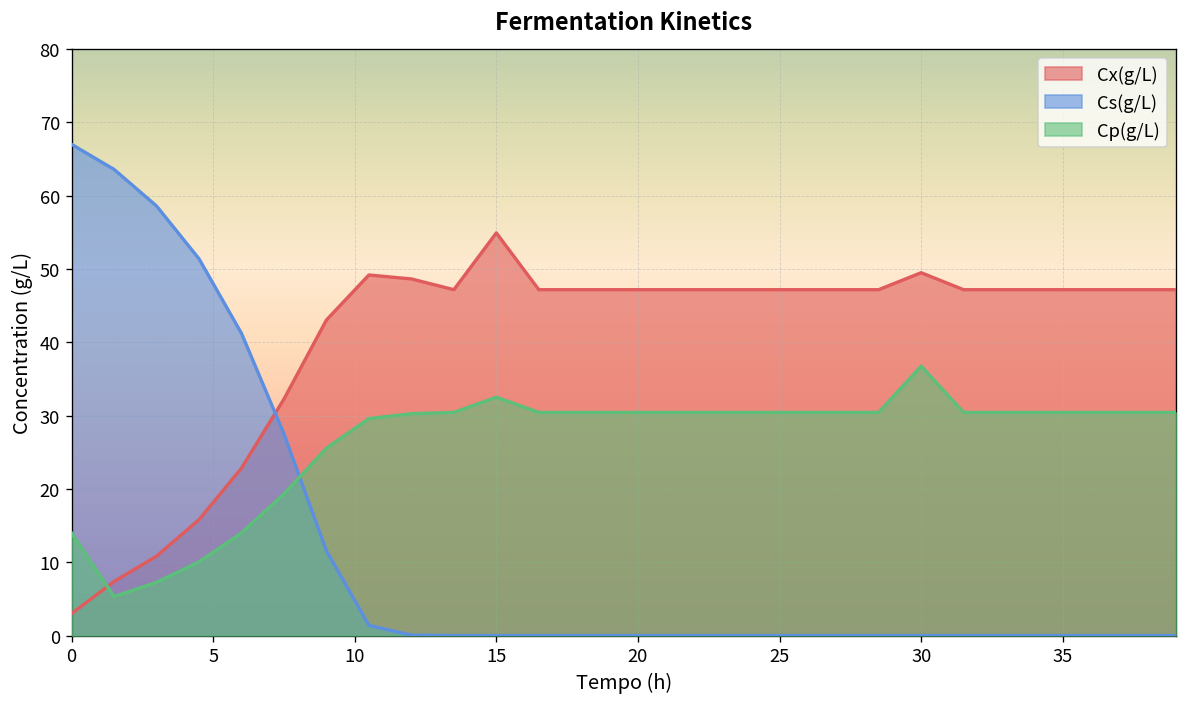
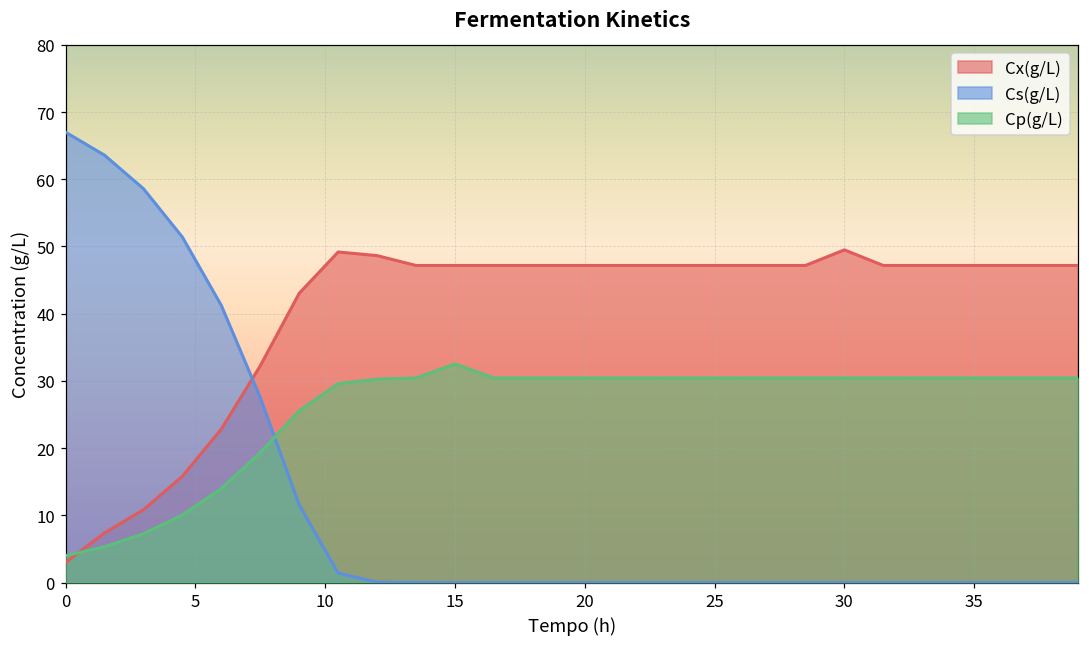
  {
    "Cx(g/L)": {
      "0": 3,
-     "15": 55,
+     "15": 47,
      "30": 49
    },
    "Cs(g/L)": {
      "0": 67,
      "15": 0,
      "30": 0
    },
    "Cp(g/L)": {
-     "0": 14,
+     "0": 4,
      "15": 33,
-     "30": 37
+     "30": 30
    }
  }
